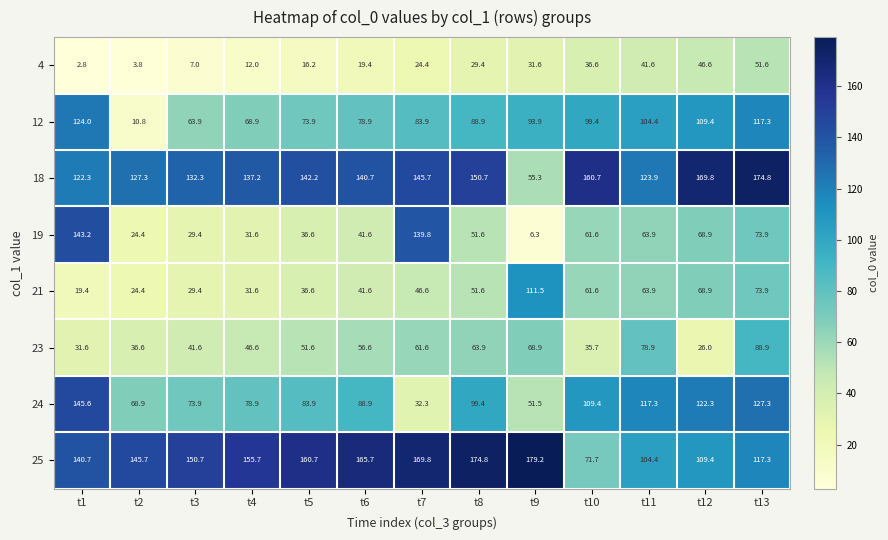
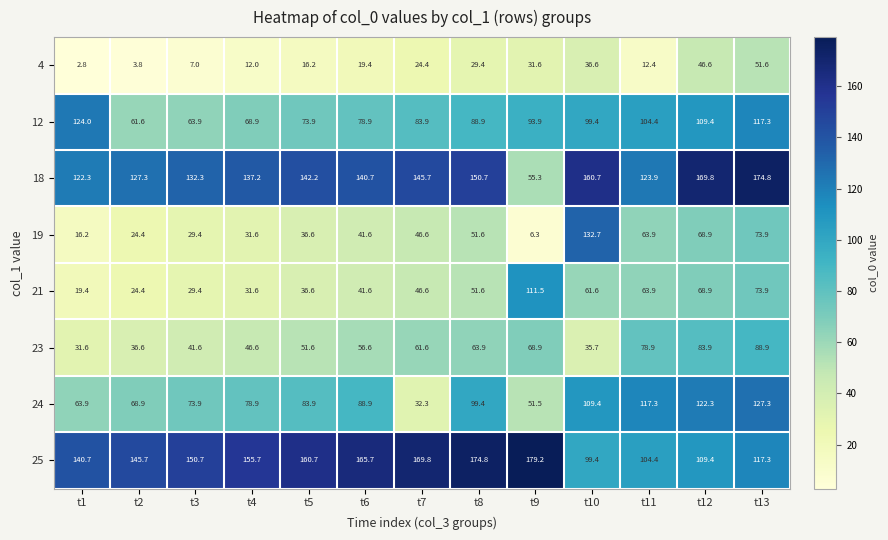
  {
    "4": {
      "t1": 2.8,
      "t2": 3.8,
      "t3": 7.0,
      "t4": 12.0,
      "t5": 16.2,
      "t6": 19.4,
      "t7": 24.4,
      "t8": 29.4,
      "t9": 31.6,
      "t10": 36.6,
-     "t11": 41.6,
+     "t11": 12.4,
      "t12": 46.6,
      "t13": 51.6
    },
    "12": {
      "t1": 124.0,
-     "t2": 10.8,
+     "t2": 61.6,
      "t3": 63.9,
      "t4": 68.9,
      "t5": 73.9,
      "t6": 78.9,
      "t7": 83.9,
      "t8": 88.9,
      "t9": 93.9,
      "t10": 99.4,
      "t11": 104.4,
      "t12": 109.4,
      "t13": 117.3
    },
    "18": {
      "t1": 122.3,
      "t2": 127.3,
      "t3": 132.3,
      "t4": 137.2,
      "t5": 142.2,
      "t6": 140.7,
      "t7": 145.7,
      "t8": 150.7,
      "t9": 55.3,
      "t10": 160.7,
      "t11": 123.9,
      "t12": 169.8,
      "t13": 174.8
    },
    "19": {
-     "t1": 143.2,
+     "t1": 16.2,
      "t2": 24.4,
      "t3": 29.4,
      "t4": 31.6,
      "t5": 36.6,
      "t6": 41.6,
-     "t7": 139.8,
+     "t7": 46.6,
      "t8": 51.6,
      "t9": 6.3,
-     "t10": 61.6,
+     "t10": 132.7,
      "t11": 63.9,
      "t12": 68.9,
      "t13": 73.9
    },
    "21": {
      "t1": 19.4,
      "t2": 24.4,
      "t3": 29.4,
      "t4": 31.6,
      "t5": 36.6,
      "t6": 41.6,
      "t7": 46.6,
      "t8": 51.6,
      "t9": 111.5,
      "t10": 61.6,
      "t11": 63.9,
      "t12": 68.9,
      "t13": 73.9
    },
    "23": {
      "t1": 31.6,
      "t2": 36.6,
      "t3": 41.6,
      "t4": 46.6,
      "t5": 51.6,
      "t6": 56.6,
      "t7": 61.6,
      "t8": 63.9,
      "t9": 68.9,
      "t10": 35.7,
      "t11": 78.9,
-     "t12": 26.0,
+     "t12": 83.9,
      "t13": 88.9
    },
    "24": {
-     "t1": 145.6,
+     "t1": 63.9,
      "t2": 68.9,
      "t3": 73.9,
      "t4": 78.9,
      "t5": 83.9,
      "t6": 88.9,
      "t7": 32.3,
      "t8": 99.4,
      "t9": 51.5,
      "t10": 109.4,
      "t11": 117.3,
      "t12": 122.3,
      "t13": 127.3
    },
    "25": {
      "t1": 140.7,
      "t2": 145.7,
      "t3": 150.7,
      "t4": 155.7,
      "t5": 160.7,
      "t6": 165.7,
      "t7": 169.8,
      "t8": 174.8,
      "t9": 179.2,
-     "t10": 71.7,
+     "t10": 99.4,
      "t11": 104.4,
      "t12": 109.4,
      "t13": 117.3
    }
  }
